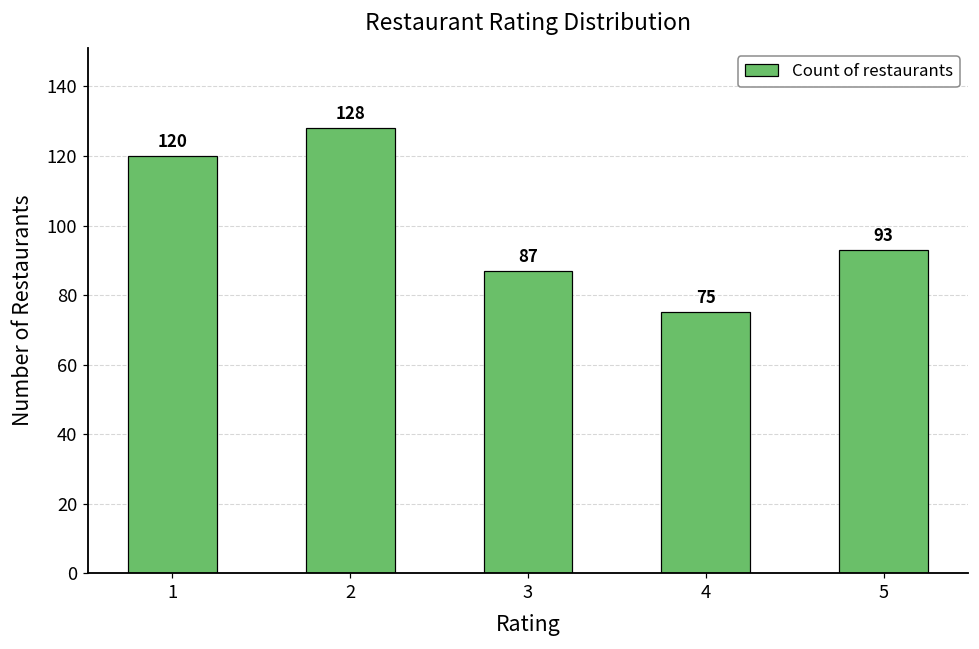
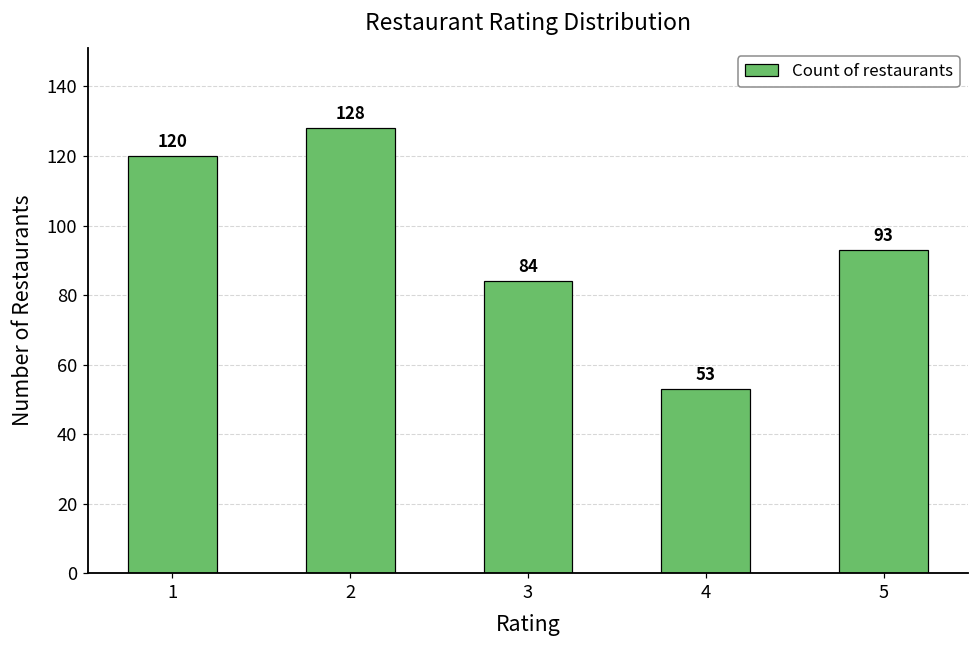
  {
    "1": 120,
    "2": 128,
-   "3": 87,
-   "4": 75,
+   "3": 84,
+   "4": 53,
    "5": 93
  }
